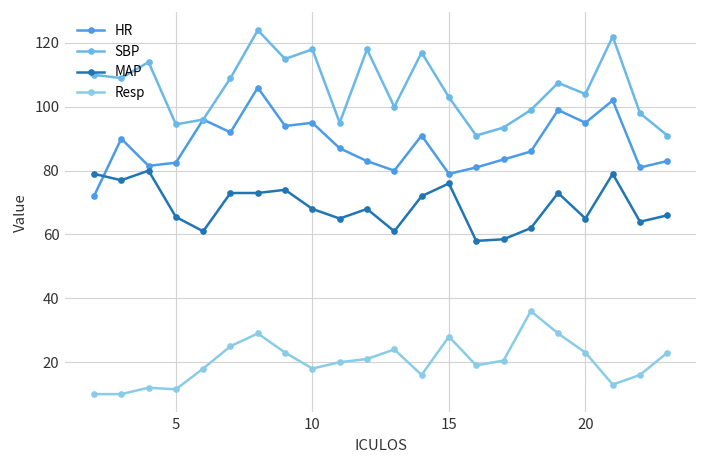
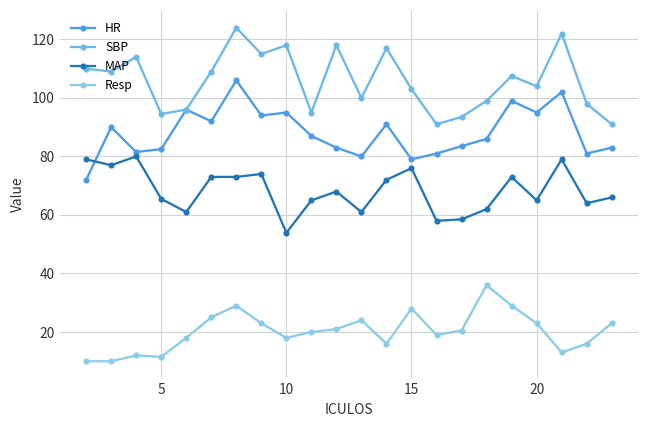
  {
    "MAP": {
      "5": 66,
-     "10": 68,
+     "10": 54,
      "15": 76,
      "20": 65
    }
  }
